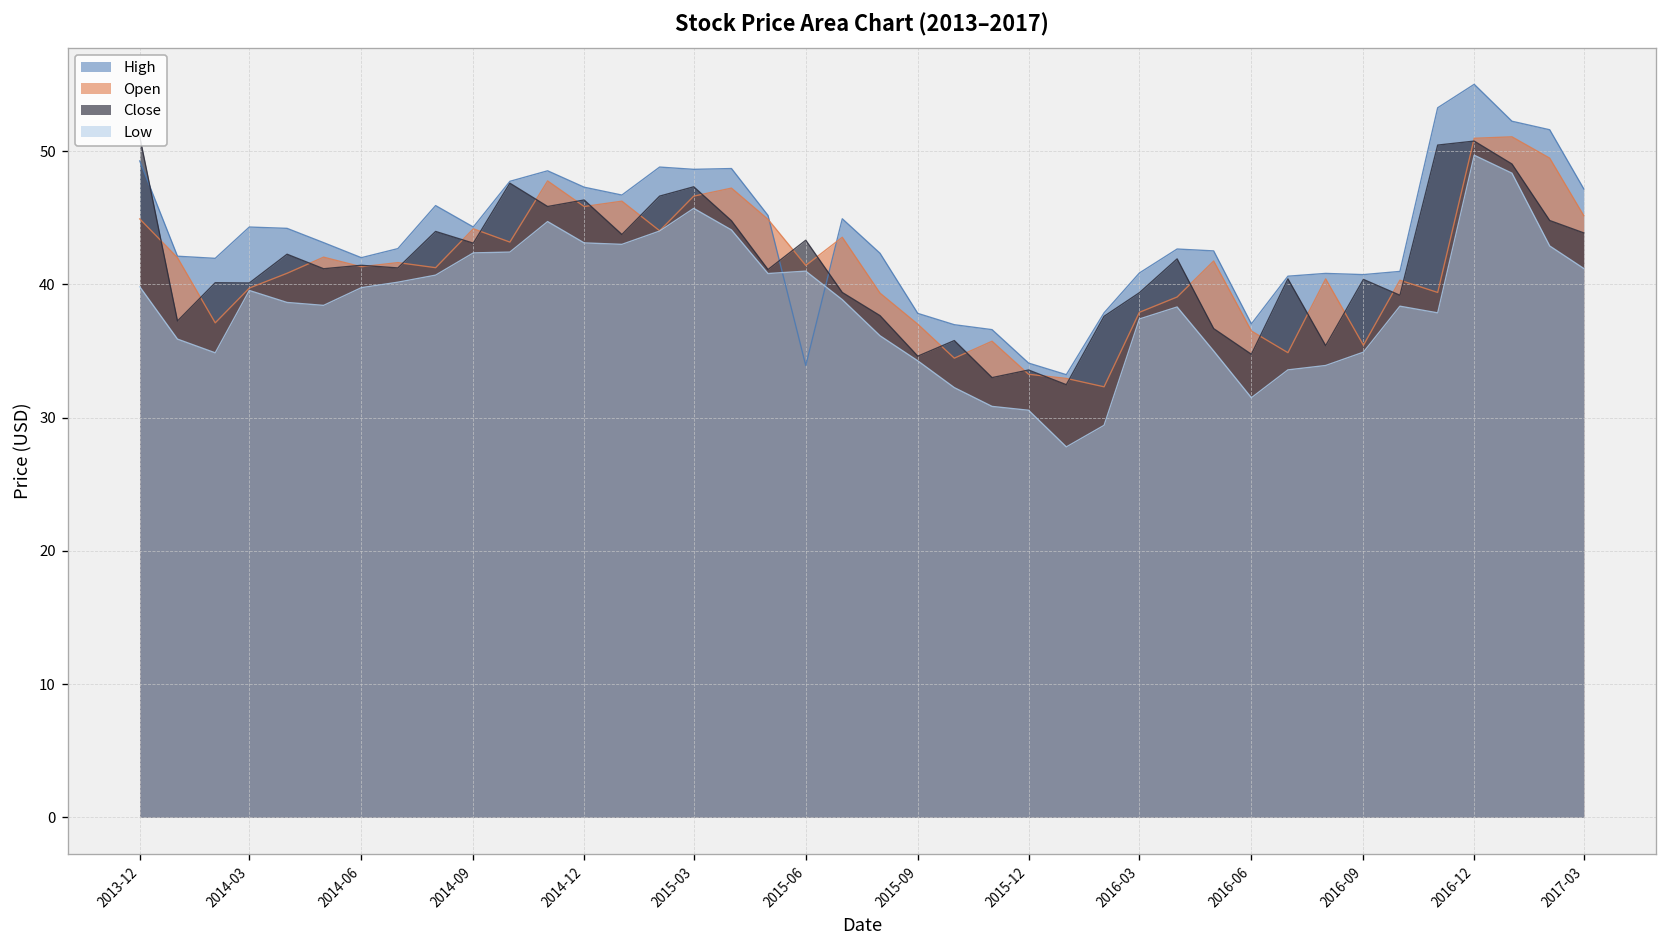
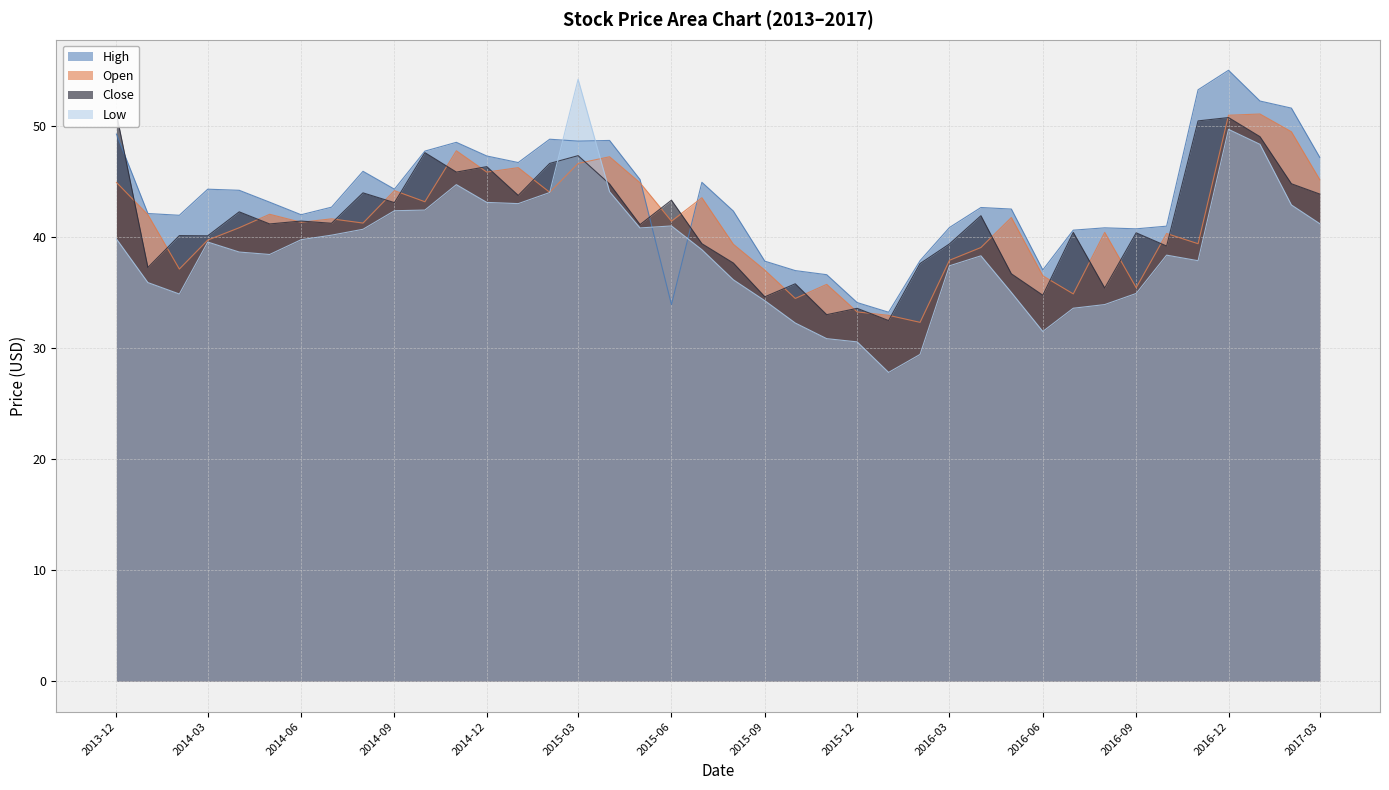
  {
    "High": {
      "2013-12": 49.3,
      "2014-03": 44.3,
      "2014-06": 42.0,
      "2014-12": 47.3,
      "2015-03": 48.6,
      "2015-06": 33.9,
      "2015-09": 37.8,
      "2015-12": 34.1,
      "2016-03": 40.9,
      "2016-06": 37.0,
      "2016-09": 40.7,
      "2016-12": 55.0,
      "2017-03": 47.2
    },
    "Open": {
      "2013-12": 44.9,
      "2014-12": 45.8,
      "2015-03": 46.6,
      "2015-06": 41.4,
      "2015-09": 37.0,
      "2015-12": 33.3,
      "2016-03": 37.9,
      "2016-06": 36.5,
      "2016-09": 35.4,
      "2017-03": 45.2
    },
    "Close": {
      "2014-03": 40.1,
      "2014-09": 43.1,
      "2014-12": 46.3,
      "2015-03": 47.3,
      "2015-06": 43.3,
      "2015-09": 34.6,
      "2015-12": 33.6,
      "2016-03": 39.4,
      "2016-06": 34.8,
      "2016-09": 40.4,
      "2017-03": 43.9
    },
    "Low": {
      "2013-12": 39.8,
      "2014-06": 39.8,
      "2014-09": 42.4,
      "2014-12": 43.1,
-     "2015-03": 45.7,
+     "2015-03": 54.2,
      "2015-06": 41.0,
      "2015-09": 34.3,
      "2015-12": 30.6,
      "2016-03": 37.4,
      "2016-06": 31.5,
      "2016-09": 34.9,
      "2016-12": 49.7,
      "2017-03": 41.2
    }
  }
